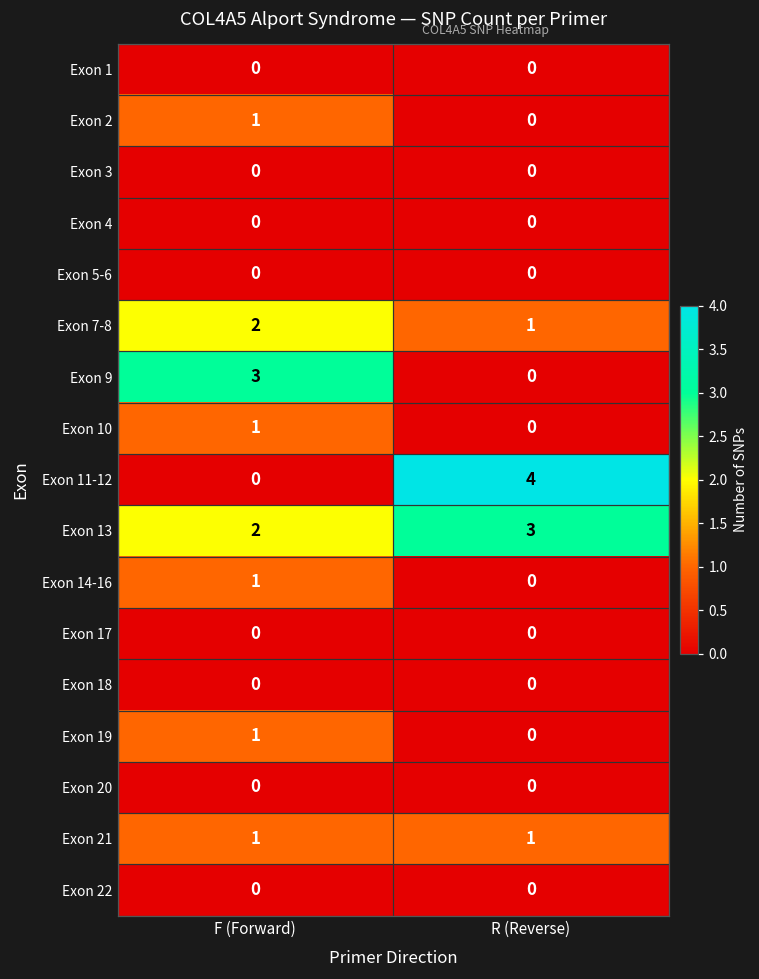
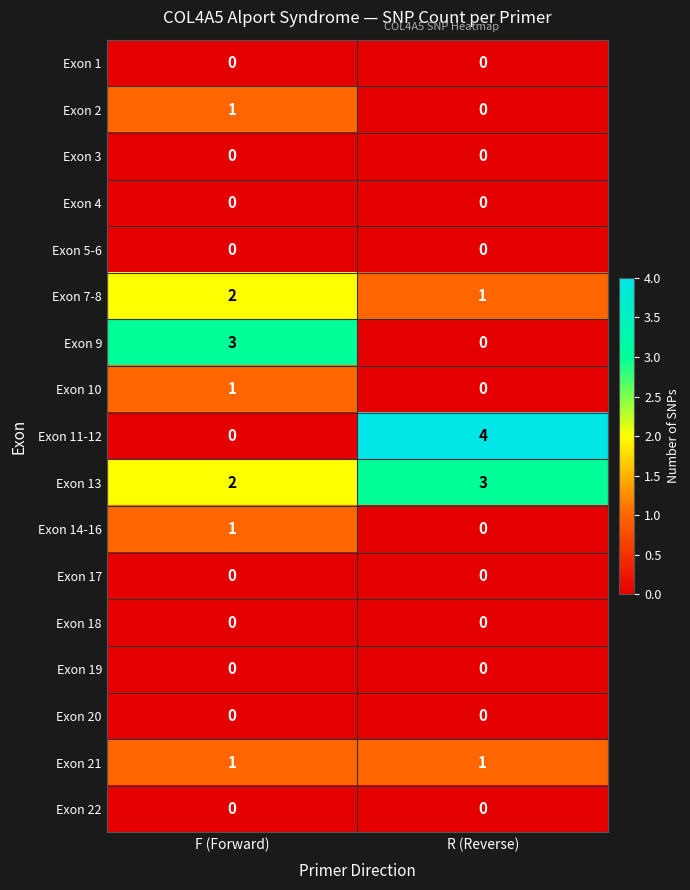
  {
    "Exon 1": {
      "F (Forward)": 0,
      "R (Reverse)": 0
    },
    "Exon 2": {
      "F (Forward)": 1,
      "R (Reverse)": 0
    },
    "Exon 3": {
      "F (Forward)": 0,
      "R (Reverse)": 0
    },
    "Exon 4": {
      "F (Forward)": 0,
      "R (Reverse)": 0
    },
    "Exon 5-6": {
      "F (Forward)": 0,
      "R (Reverse)": 0
    },
    "Exon 7-8": {
      "F (Forward)": 2,
      "R (Reverse)": 1
    },
    "Exon 9": {
      "F (Forward)": 3,
      "R (Reverse)": 0
    },
    "Exon 10": {
      "F (Forward)": 1,
      "R (Reverse)": 0
    },
    "Exon 11-12": {
      "F (Forward)": 0,
      "R (Reverse)": 4
    },
    "Exon 13": {
      "F (Forward)": 2,
      "R (Reverse)": 3
    },
    "Exon 14-16": {
      "F (Forward)": 1,
      "R (Reverse)": 0
    },
    "Exon 17": {
      "F (Forward)": 0,
      "R (Reverse)": 0
    },
    "Exon 18": {
      "F (Forward)": 0,
      "R (Reverse)": 0
    },
    "Exon 19": {
-     "F (Forward)": 1,
+     "F (Forward)": 0,
      "R (Reverse)": 0
    },
    "Exon 20": {
      "F (Forward)": 0,
      "R (Reverse)": 0
    },
    "Exon 21": {
      "F (Forward)": 1,
      "R (Reverse)": 1
    },
    "Exon 22": {
      "F (Forward)": 0,
      "R (Reverse)": 0
    }
  }
